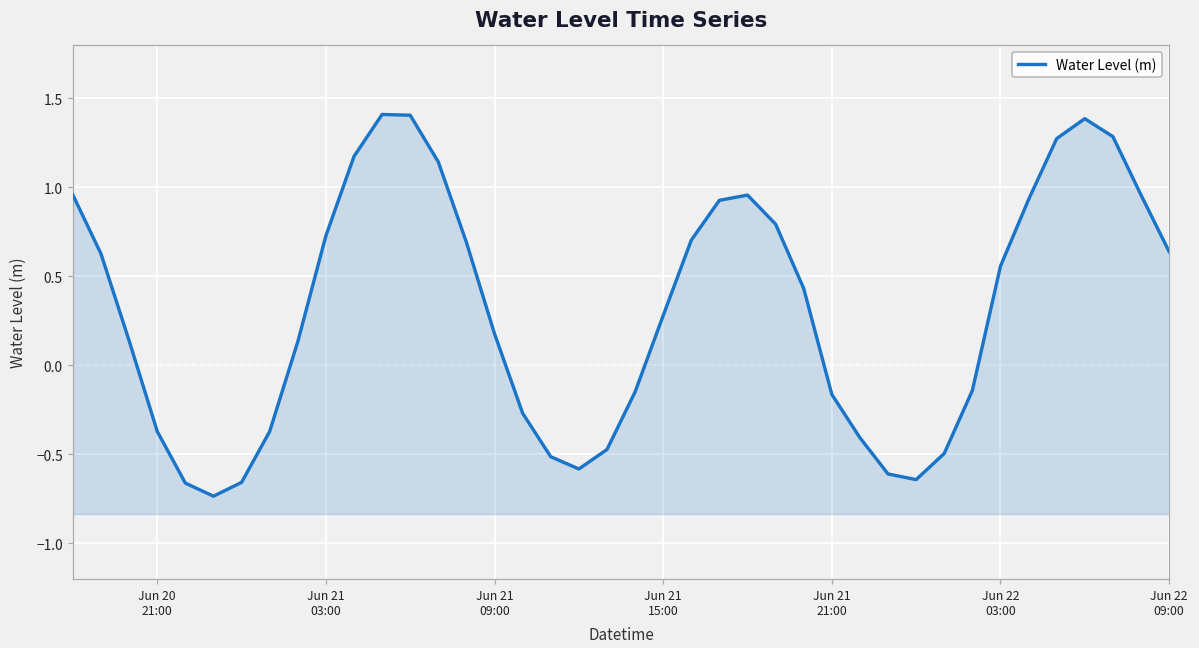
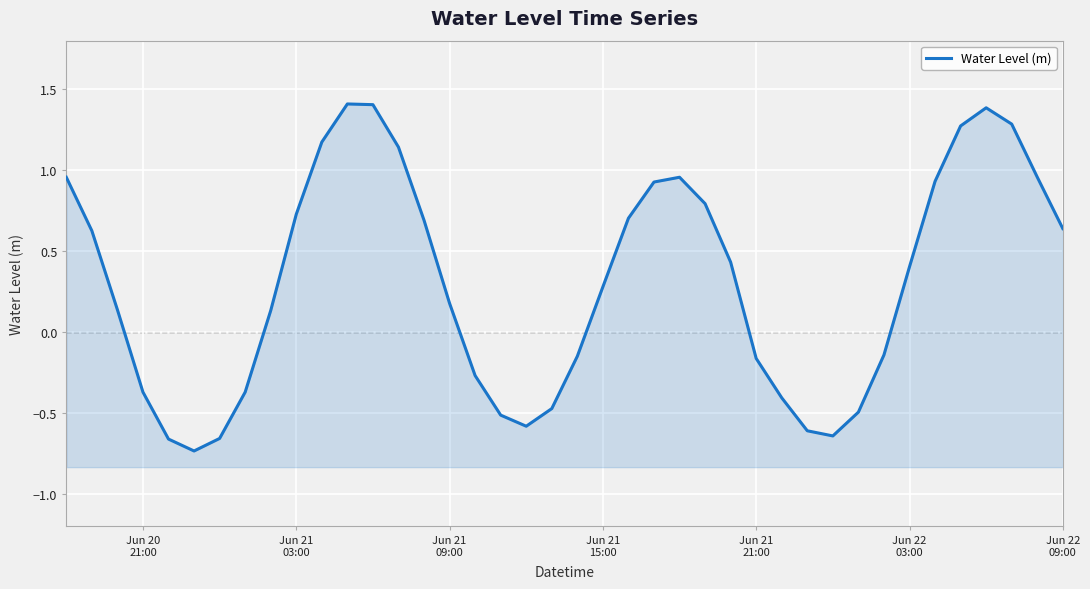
  {
    "Jun 20 21:00": -0.37,
    "Jun 21 03:00": 0.73,
    "Jun 21 09:00": 0.18,
    "Jun 21 15:00": 0.28,
    "Jun 21 21:00": -0.16,
-   "Jun 22 03:00": 0.56,
+   "Jun 22 03:00": 0.40,
    "Jun 22 09:00": 0.64
  }
